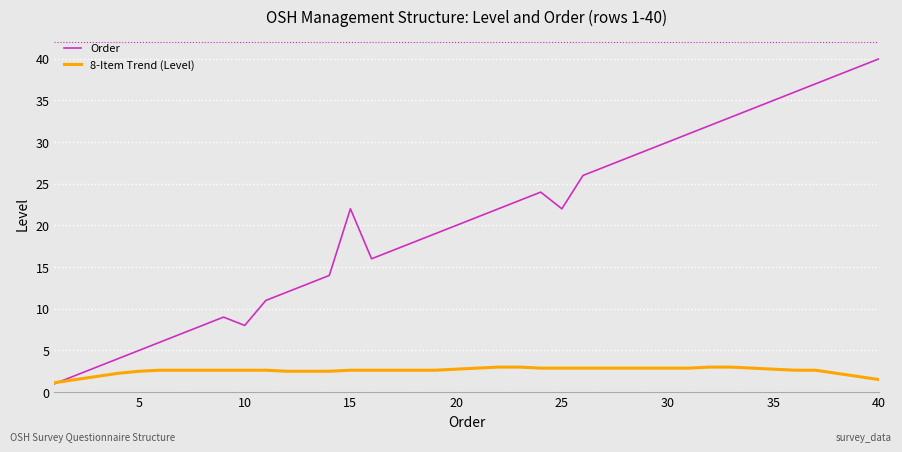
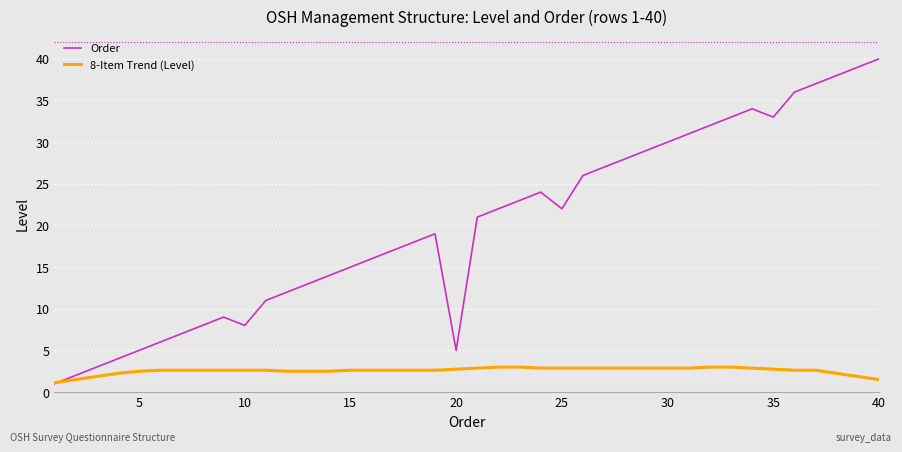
  {
    "Order": {
      "5": 5,
      "10": 8,
-     "15": 22,
-     "20": 20,
+     "15": 15,
+     "20": 5,
      "25": 22,
      "30": 30,
-     "35": 35,
+     "35": 33,
      "40": 40
    },
    "8-Item Trend (Level)": {
      "5": 3,
      "10": 3,
      "15": 3,
      "20": 3,
      "25": 3,
      "30": 3,
      "35": 3,
      "40": 2
    }
  }
